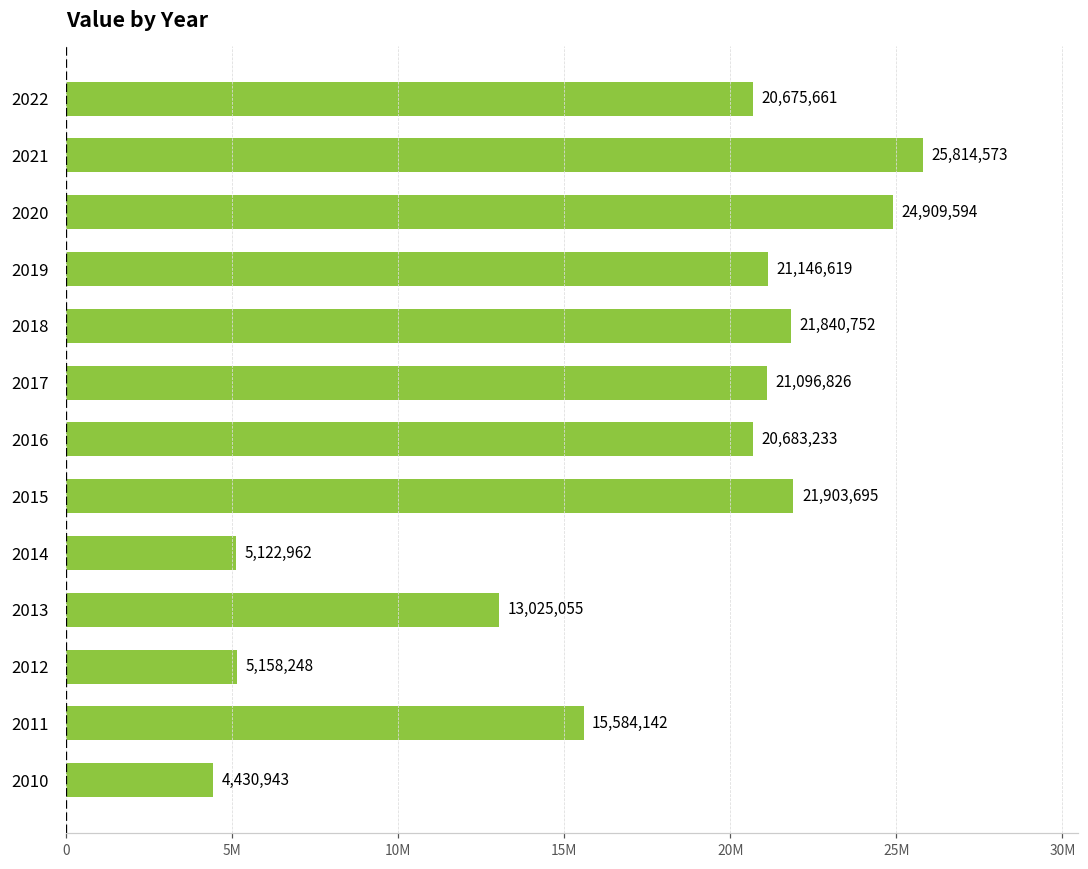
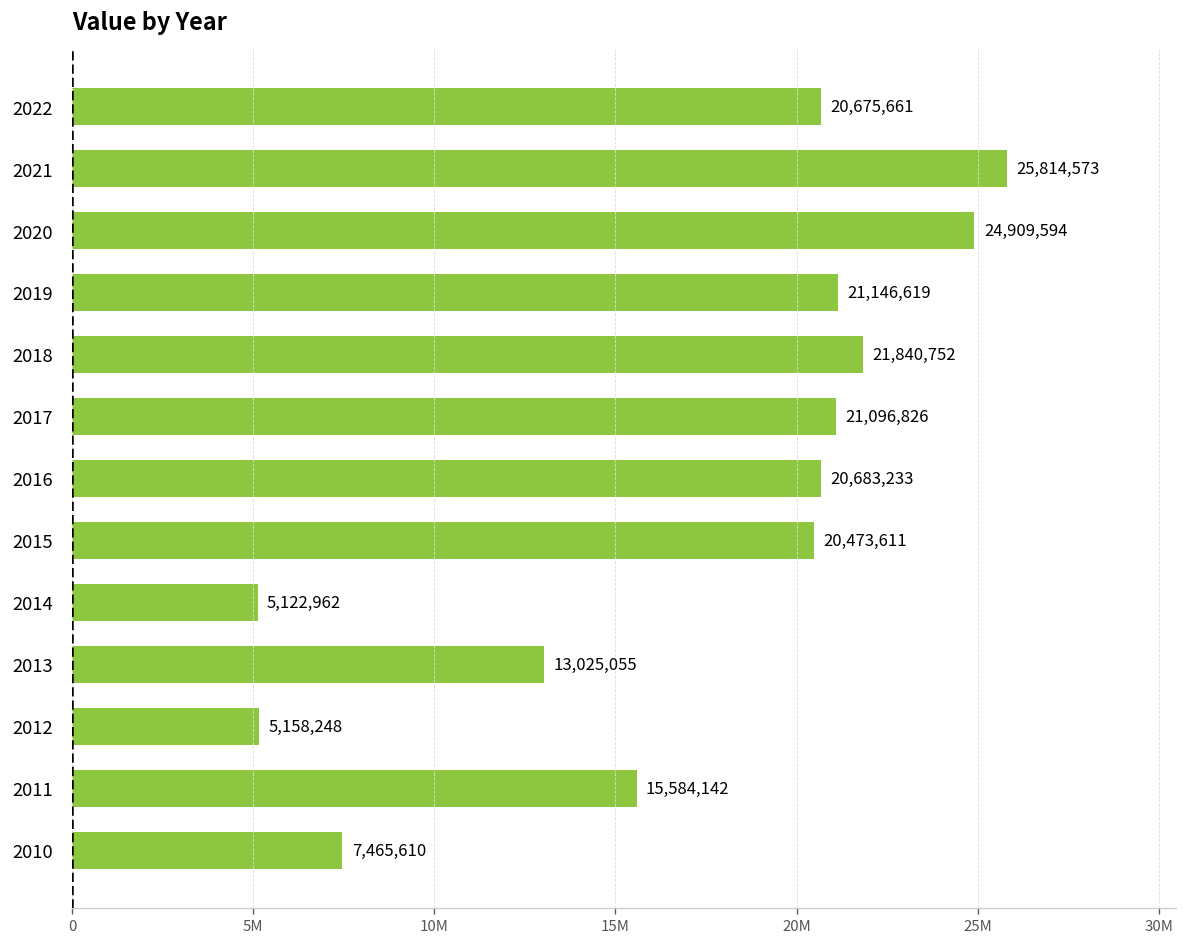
  {
    "2022": "20,675,661",
    "2021": "25,814,573",
    "2020": "24,909,594",
    "2019": "21,146,619",
    "2018": "21,840,752",
    "2017": "21,096,826",
    "2016": "20,683,233",
-   "2015": "21,903,695",
+   "2015": "20,473,611",
    "2014": "5,122,962",
    "2013": "13,025,055",
    "2012": "5,158,248",
    "2011": "15,584,142",
-   "2010": "4,430,943"
+   "2010": "7,465,610"
  }
